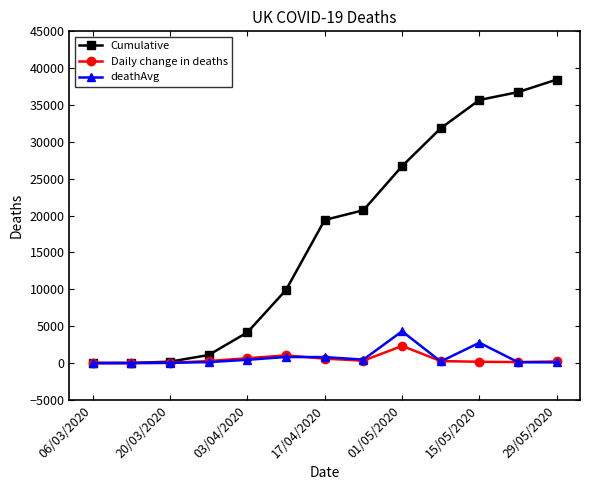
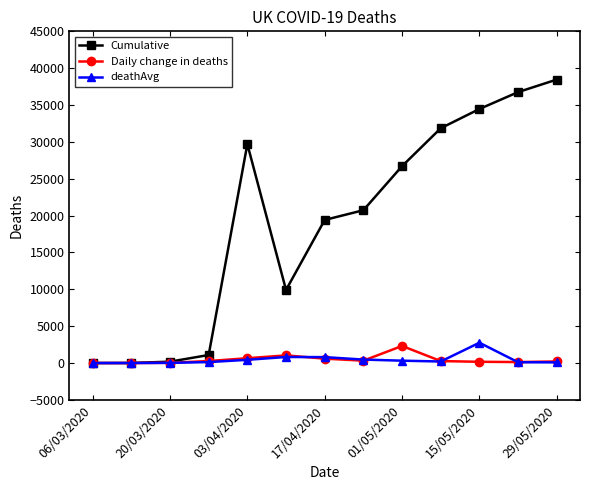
  {
    "Cumulative": {
-     "03/04/2020": 4000,
+     "03/04/2020": 30000,
      "17/04/2020": 19000,
      "01/05/2020": 27000,
-     "15/05/2020": 36000,
+     "15/05/2020": 34000,
      "29/05/2020": 38000
    },
    "Daily change in deaths": {
      "01/05/2020": 2000,
      "15/05/2020": 0
    },
    "deathAvg": {
-     "01/05/2020": 4000,
+     "01/05/2020": 0,
      "15/05/2020": 3000
    }
  }
